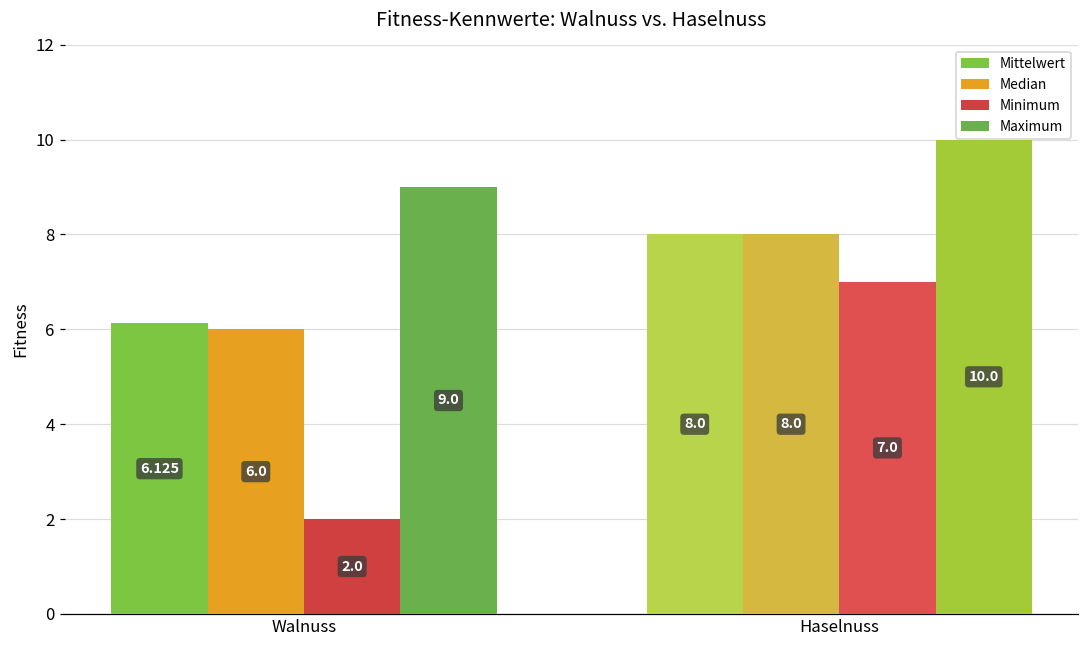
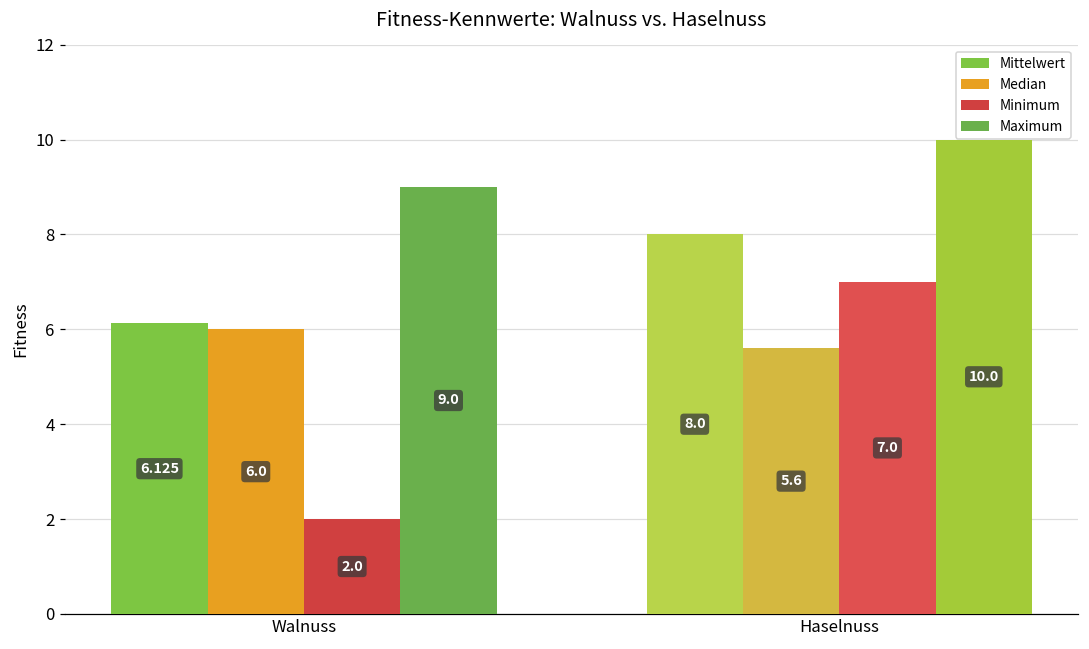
  {
    "Median": {
-     "Haselnuss": 8.0
+     "Haselnuss": 5.6
    }
  }
